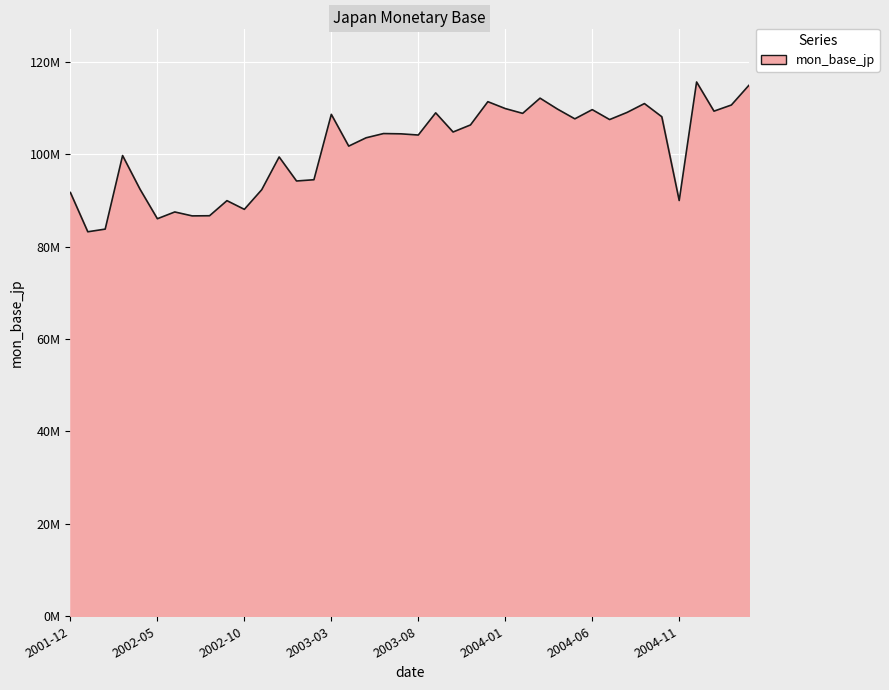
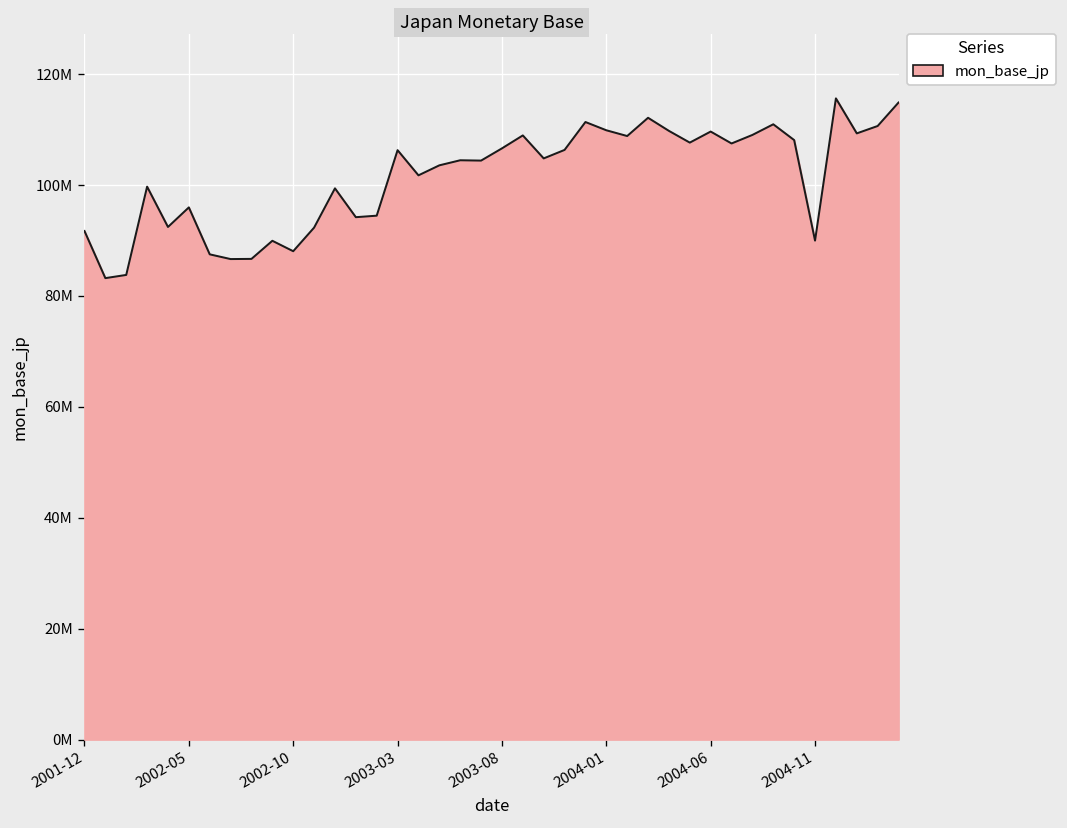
  {
    "2001-12": 92000000,
-   "2002-05": 86000000,
+   "2002-05": 96000000,
    "2002-10": 88000000,
-   "2003-03": 109000000,
-   "2003-08": 104000000,
+   "2003-03": 106000000,
+   "2003-08": 107000000,
    "2004-01": 110000000,
    "2004-06": 110000000,
    "2004-11": 90000000
  }
